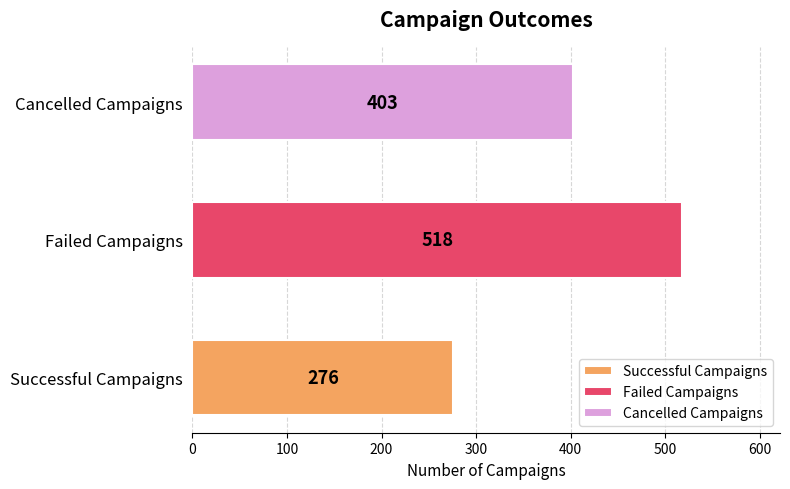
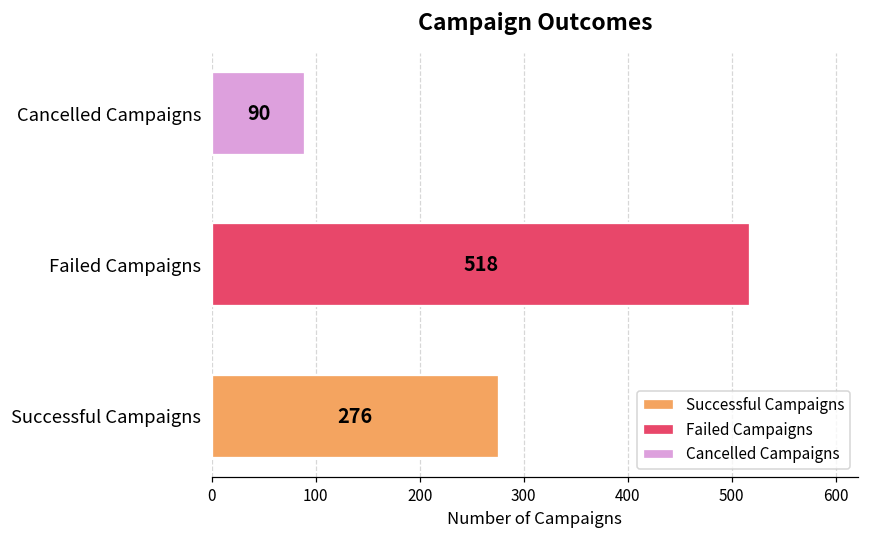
  {
-   "Cancelled Campaigns": 403,
+   "Cancelled Campaigns": 90,
    "Failed Campaigns": 518,
    "Successful Campaigns": 276
  }
